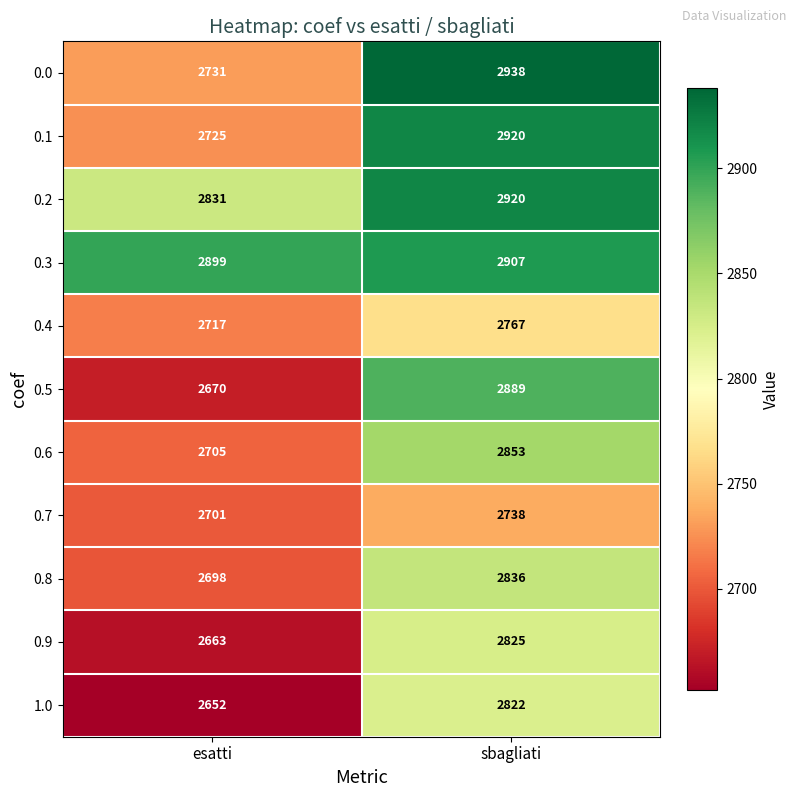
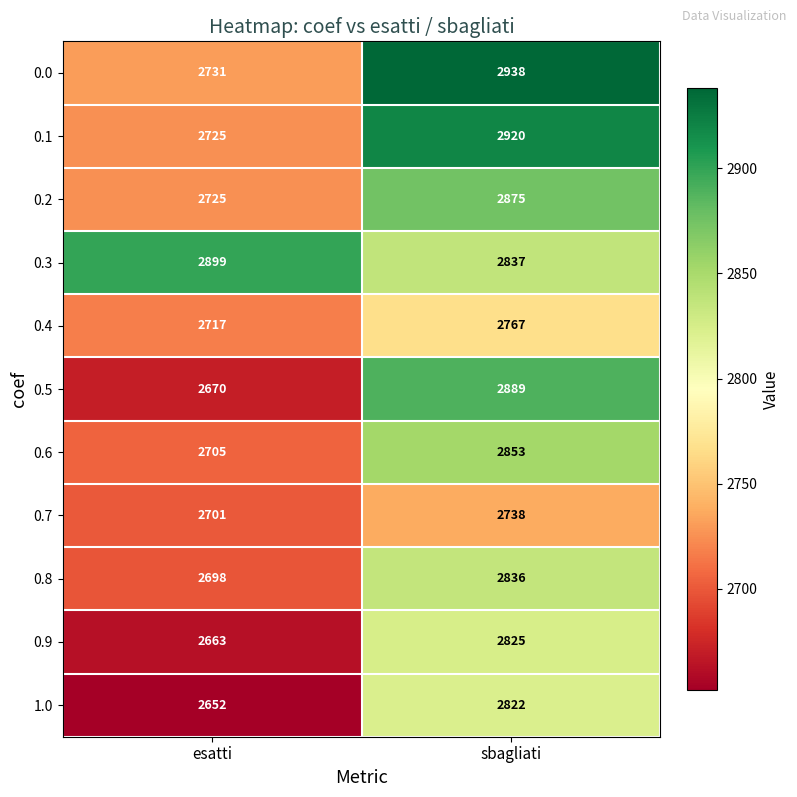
  {
    "0.0": {
      "esatti": 2731,
      "sbagliati": 2938
    },
    "0.1": {
      "esatti": 2725,
      "sbagliati": 2920
    },
    "0.2": {
-     "esatti": 2831,
-     "sbagliati": 2920
+     "esatti": 2725,
+     "sbagliati": 2875
    },
    "0.3": {
      "esatti": 2899,
-     "sbagliati": 2907
+     "sbagliati": 2837
    },
    "0.4": {
      "esatti": 2717,
      "sbagliati": 2767
    },
    "0.5": {
      "esatti": 2670,
      "sbagliati": 2889
    },
    "0.6": {
      "esatti": 2705,
      "sbagliati": 2853
    },
    "0.7": {
      "esatti": 2701,
      "sbagliati": 2738
    },
    "0.8": {
      "esatti": 2698,
      "sbagliati": 2836
    },
    "0.9": {
      "esatti": 2663,
      "sbagliati": 2825
    },
    "1.0": {
      "esatti": 2652,
      "sbagliati": 2822
    }
  }
